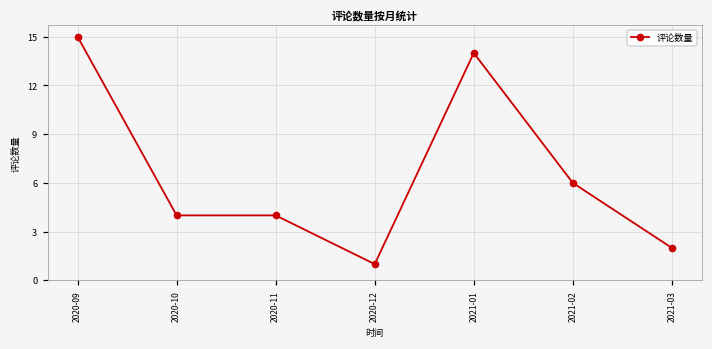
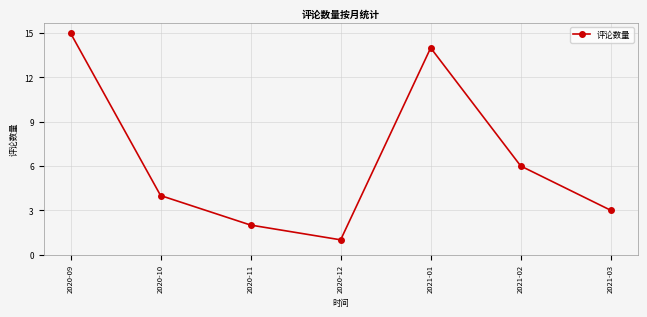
  {
    "2020-09": 15,
    "2020-10": 4,
-   "2020-11": 4,
+   "2020-11": 2,
    "2020-12": 1,
    "2021-01": 14,
    "2021-02": 6,
-   "2021-03": 2
+   "2021-03": 3
  }
